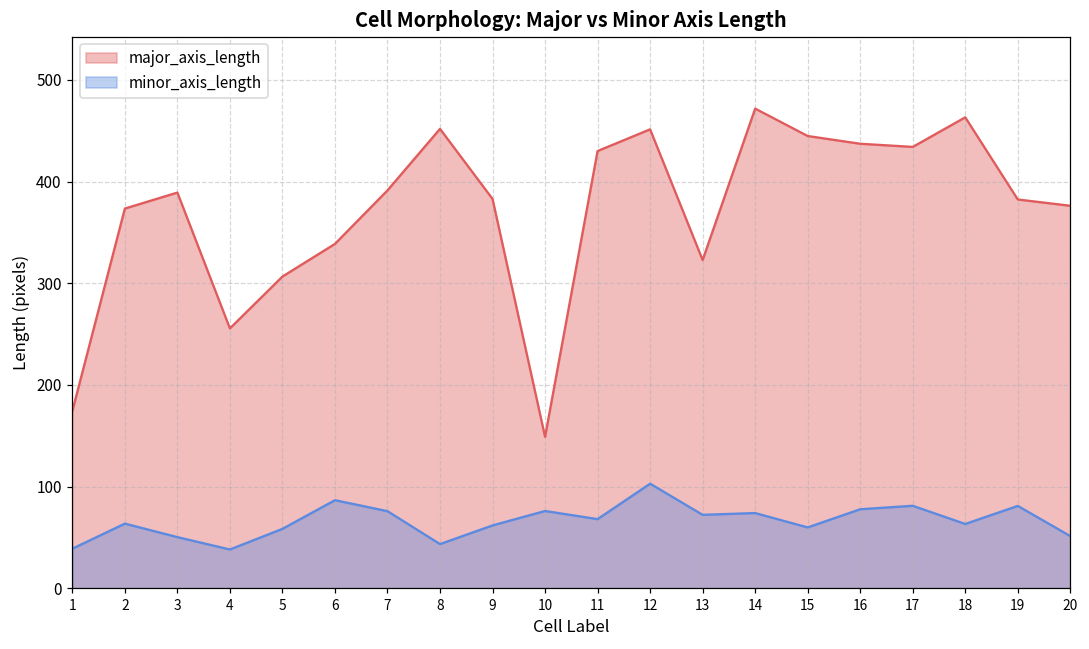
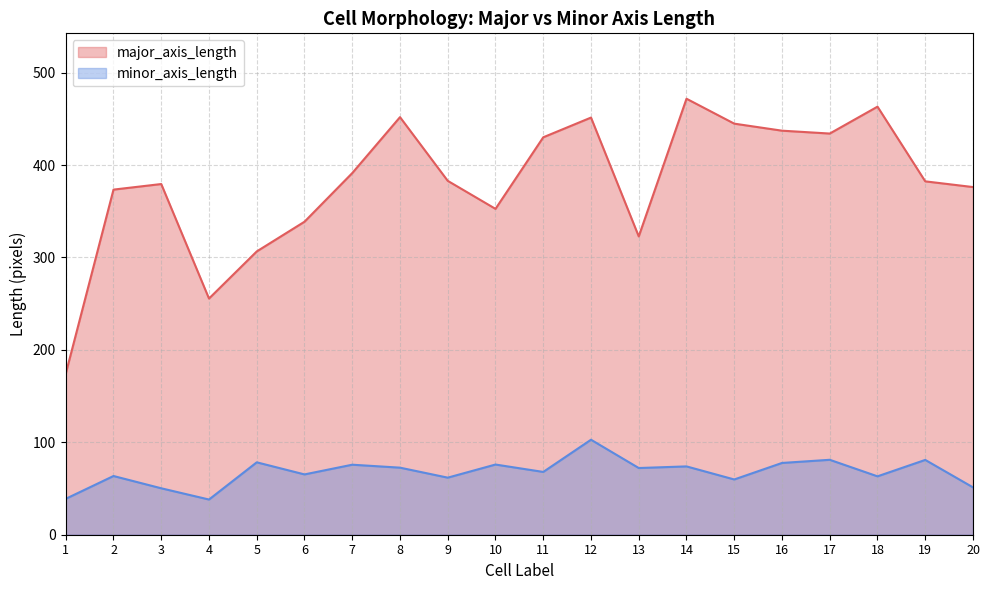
  {
    "major_axis_length": {
      "1": 170,
      "2": 370,
-     "3": 390,
+     "3": 380,
      "4": 260,
      "5": 310,
      "6": 340,
      "7": 390,
      "8": 450,
      "9": 380,
-     "10": 150,
+     "10": 350,
      "11": 430,
      "12": 450,
      "13": 320,
      "14": 470,
      "15": 440,
      "16": 440,
      "17": 430,
      "18": 460,
      "19": 380,
      "20": 380
    },
    "minor_axis_length": {
      "1": 40,
      "2": 60,
      "3": 50,
      "4": 40,
-     "5": 60,
-     "6": 90,
+     "5": 80,
+     "6": 70,
      "7": 80,
-     "8": 40,
+     "8": 70,
      "9": 60,
      "10": 80,
      "11": 70,
      "12": 100,
      "13": 70,
      "14": 70,
      "15": 60,
      "16": 80,
      "17": 80,
      "18": 60,
      "19": 80,
      "20": 50
    }
  }
